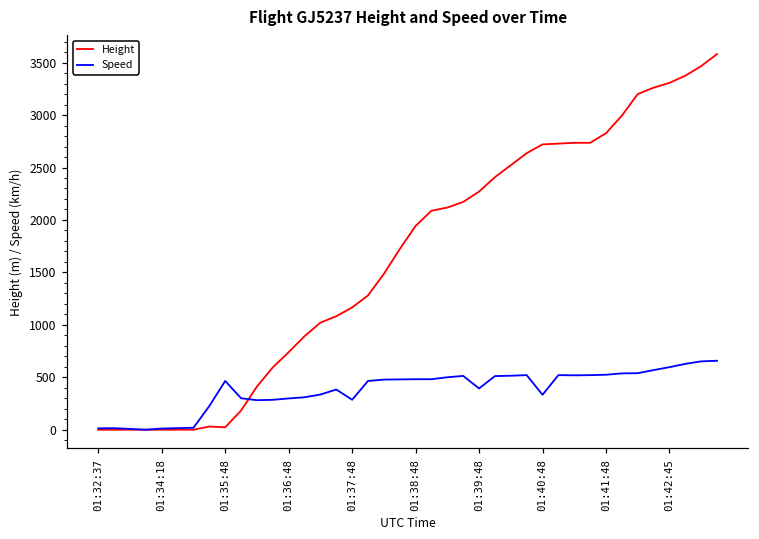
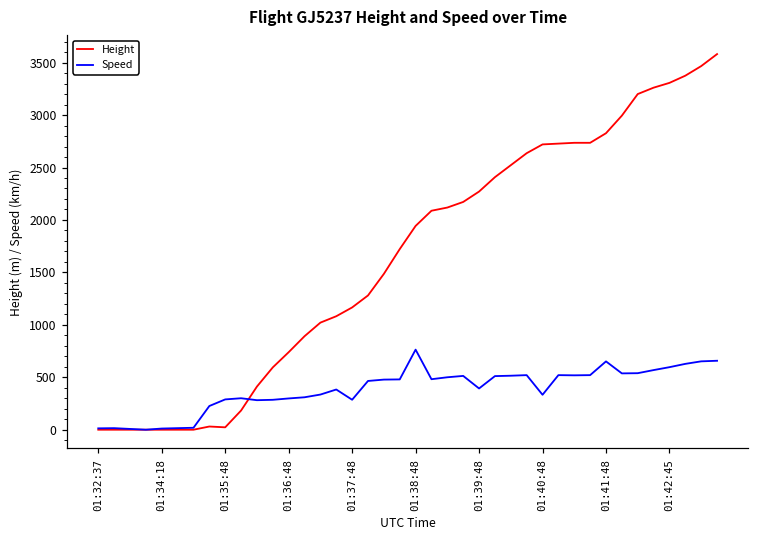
  {
    "Height": {
      "01:35:48": 0,
      "01:36:48": 700,
      "01:37:48": 1200,
      "01:38:48": 1900,
      "01:39:48": 2300,
      "01:40:48": 2700,
      "01:41:48": 2800,
      "01:42:45": 3300
    },
    "Speed": {
-     "01:35:48": 500,
+     "01:35:48": 300,
      "01:36:48": 300,
      "01:37:48": 300,
-     "01:38:48": 500,
+     "01:38:48": 800,
      "01:39:48": 400,
      "01:40:48": 300,
-     "01:41:48": 500,
+     "01:41:48": 700,
      "01:42:45": 600
    }
  }
